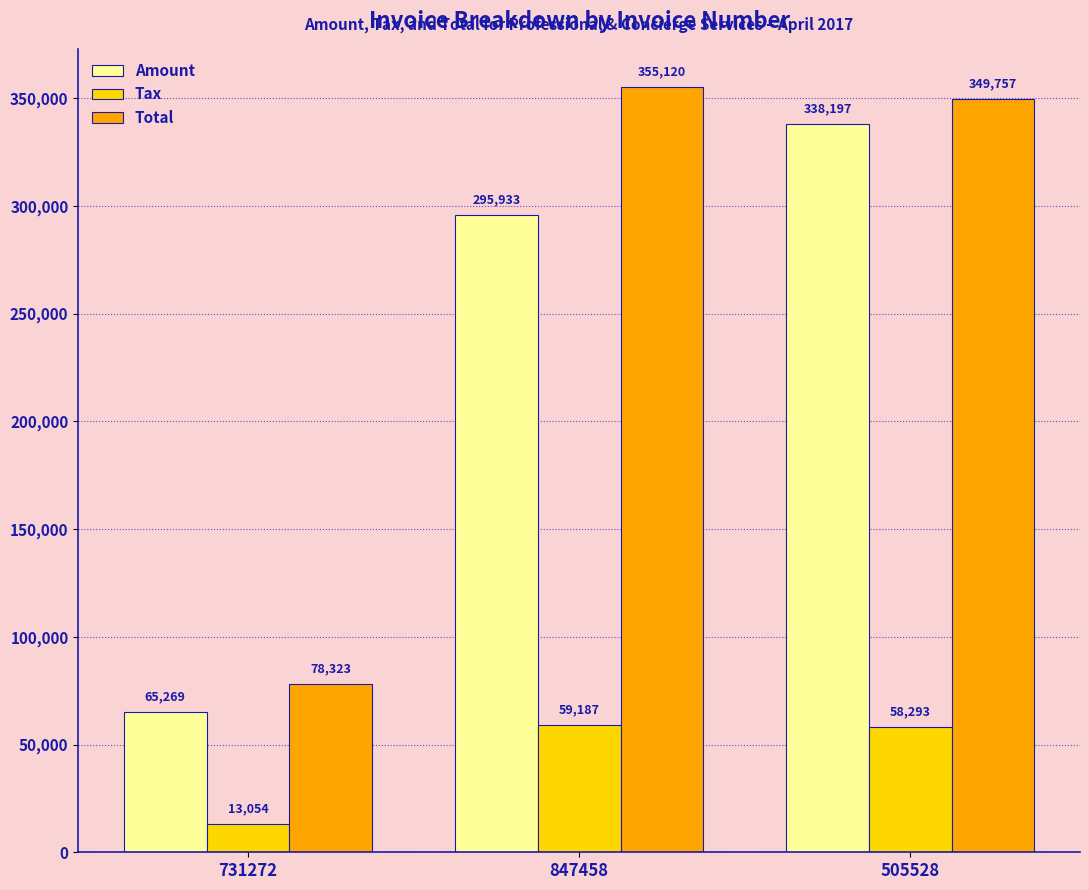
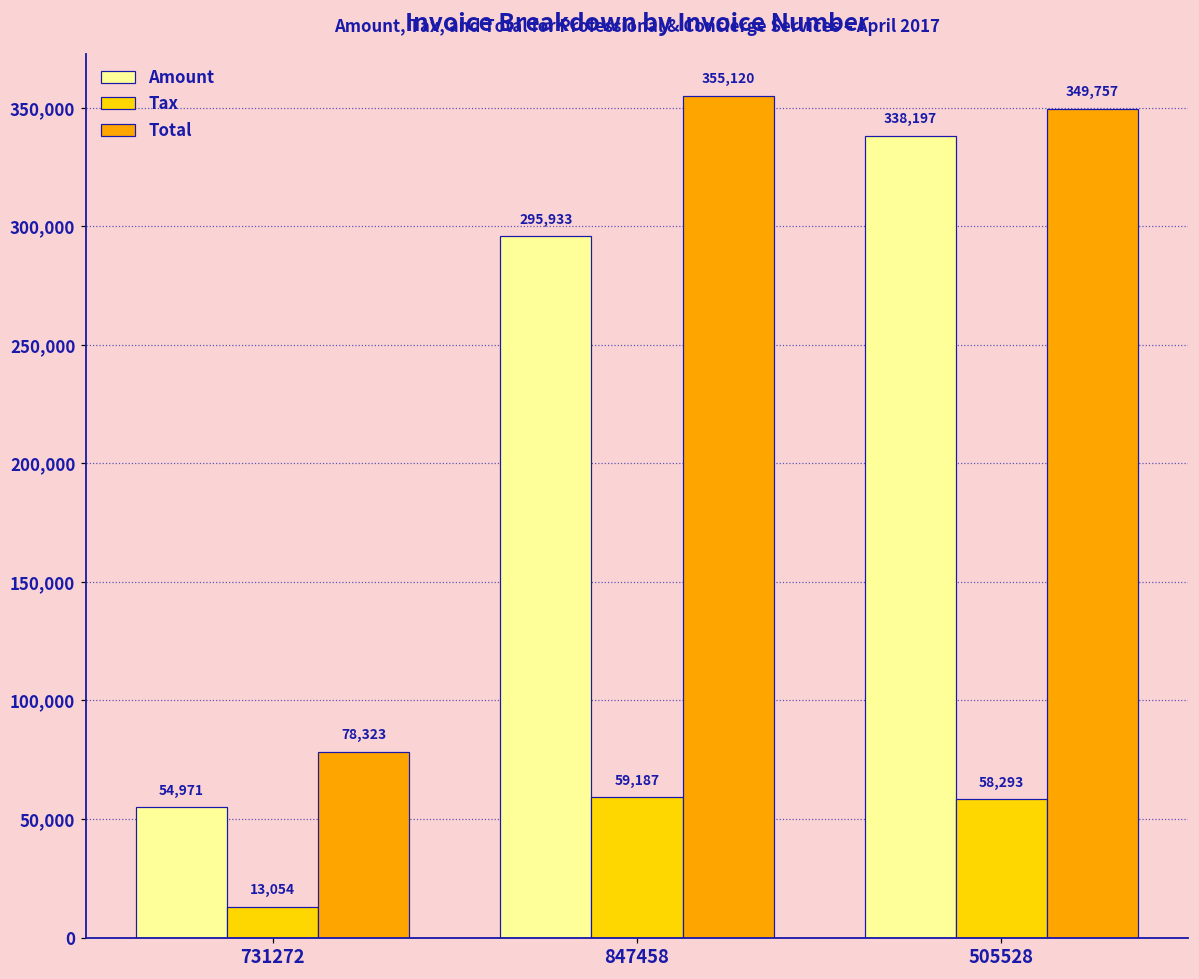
  {
    "Amount": {
-     "731272": "65,269",
+     "731272": "54,971",
      "847458": "295,933",
      "505528": "338,197"
    }
  }
